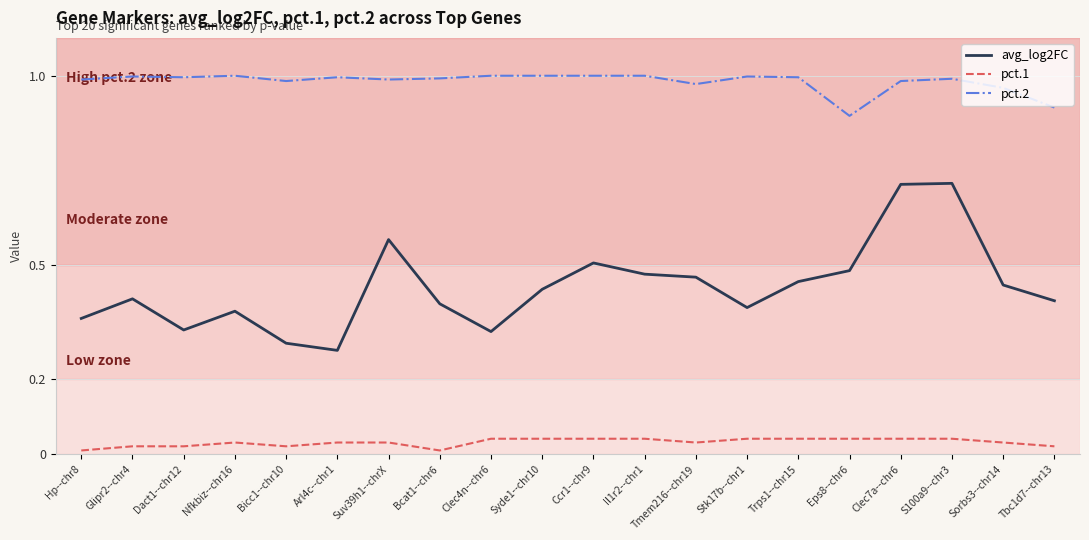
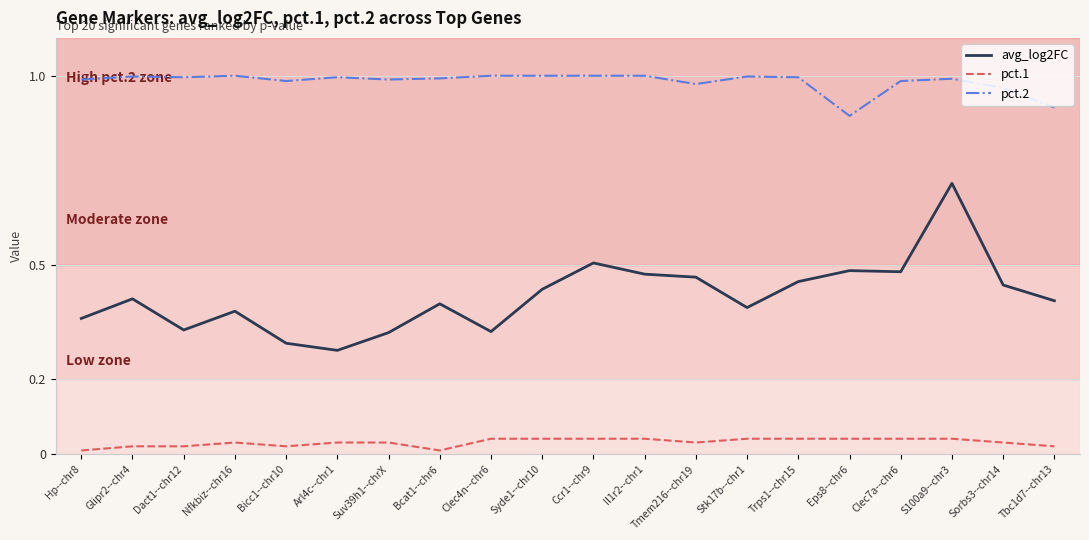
  {
    "avg_log2FC": {
      "Hp--chr8": 0.36,
      "Glipr2--chr4": 0.41,
      "Dact1--chr12": 0.33,
      "Nfkbiz--chr16": 0.38,
      "Bicc1--chr10": 0.29,
      "Arl4c--chr1": 0.27,
-     "Suv39h1--chrX": 0.57,
+     "Suv39h1--chrX": 0.32,
      "Bcat1--chr6": 0.40,
      "Clec4n--chr6": 0.32,
      "Syde1--chr10": 0.44,
      "Ccr1--chr9": 0.51,
      "Il1r2--chr1": 0.48,
      "Tmem216--chr19": 0.47,
      "Stk17b--chr1": 0.39,
      "Trps1--chr15": 0.46,
      "Eps8--chr6": 0.49,
-     "Clec7a--chr6": 0.71,
+     "Clec7a--chr6": 0.48,
      "S100a9--chr3": 0.72,
      "Sorbs3--chr14": 0.45,
      "Tbc1d7--chr13": 0.41
    },
    "pct.1": {
      "Hp--chr8": 0.01,
      "Glipr2--chr4": 0.02,
      "Dact1--chr12": 0.02,
      "Nfkbiz--chr16": 0.03,
      "Bicc1--chr10": 0.02,
      "Arl4c--chr1": 0.03,
      "Suv39h1--chrX": 0.03,
      "Bcat1--chr6": 0.01,
      "Clec4n--chr6": 0.04,
      "Syde1--chr10": 0.04,
      "Ccr1--chr9": 0.04,
      "Il1r2--chr1": 0.04,
      "Tmem216--chr19": 0.03,
      "Stk17b--chr1": 0.04,
      "Trps1--chr15": 0.04,
      "Eps8--chr6": 0.04,
      "Clec7a--chr6": 0.04,
      "S100a9--chr3": 0.04,
      "Sorbs3--chr14": 0.03,
      "Tbc1d7--chr13": 0.02
    },
    "pct.2": {
      "Dact1--chr12": 1.00,
      "Nfkbiz--chr16": 1.00,
      "Bicc1--chr10": 0.99,
      "Arl4c--chr1": 1.00,
      "Suv39h1--chrX": 0.99,
      "Bcat1--chr6": 0.99,
      "Clec4n--chr6": 1.00,
      "Syde1--chr10": 1.00,
      "Ccr1--chr9": 1.00,
      "Il1r2--chr1": 1.00,
      "Tmem216--chr19": 0.98,
      "Stk17b--chr1": 1.00,
      "Trps1--chr15": 1.00,
      "Eps8--chr6": 0.89,
      "Clec7a--chr6": 0.99,
      "S100a9--chr3": 0.99,
      "Tbc1d7--chr13": 0.92
    }
  }
